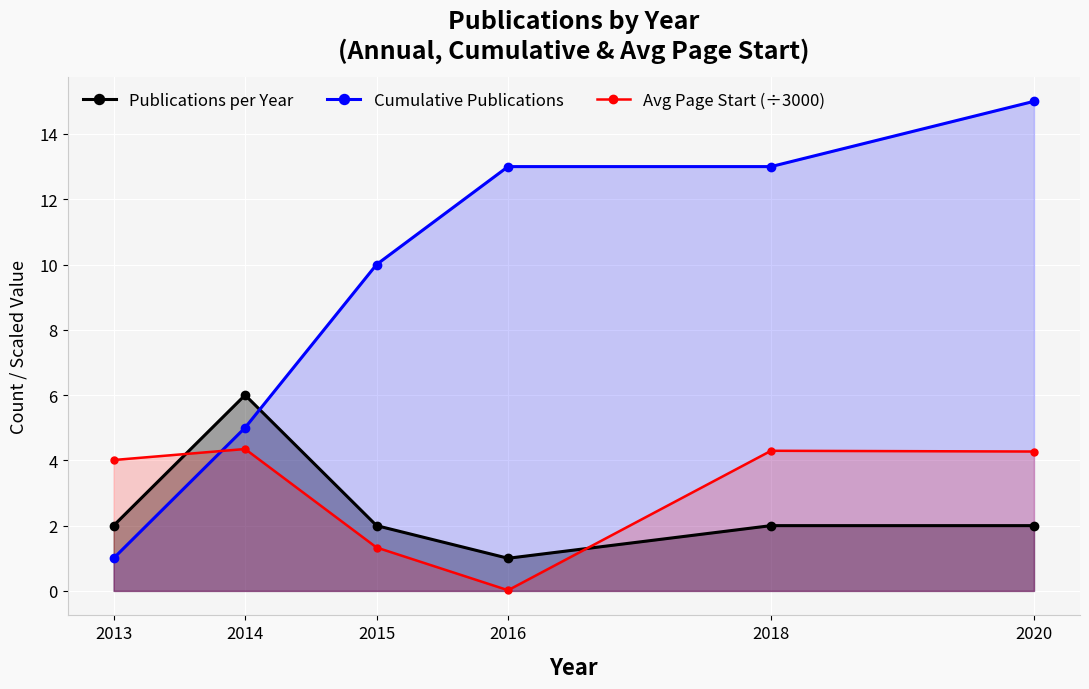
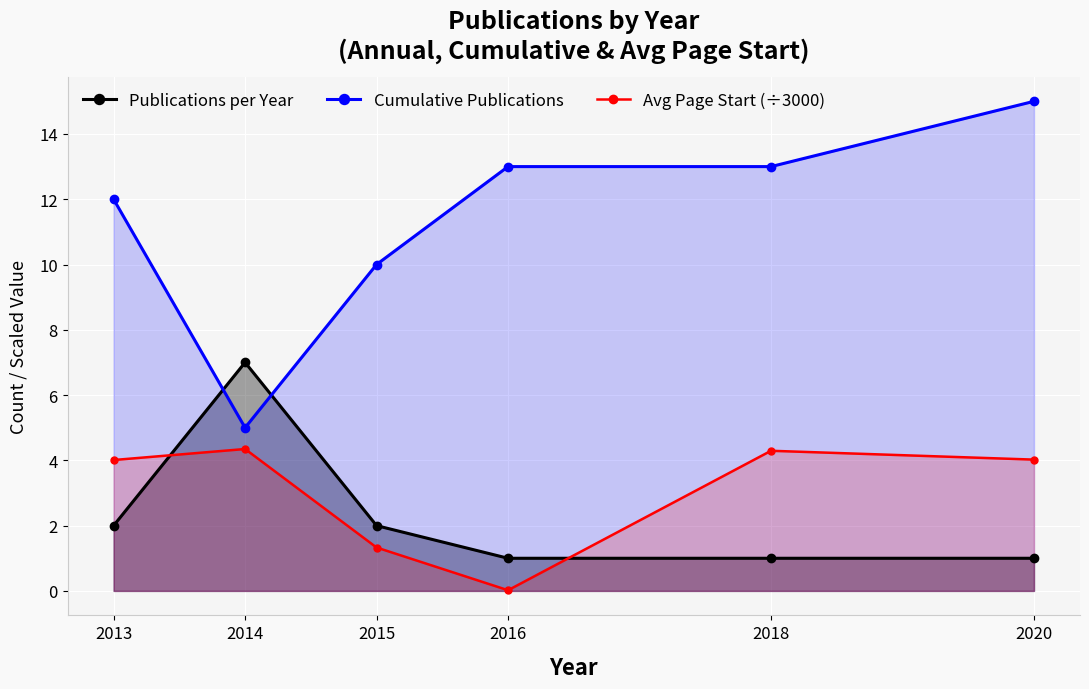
  {
    "Publications per Year": {
      "2013": 2,
-     "2014": 6,
+     "2014": 7,
      "2015": 2,
      "2016": 1,
-     "2018": 2,
-     "2020": 2
+     "2018": 1,
+     "2020": 1
    },
    "Cumulative Publications": {
-     "2013": 1,
+     "2013": 12,
      "2014": 5,
      "2015": 10,
      "2016": 13,
      "2018": 13,
      "2020": 15
    },
    "Avg Page Start (÷3000)": {
      "2013": 4.0,
      "2014": 4.3,
      "2015": 1.3,
      "2016": 0.0,
      "2018": 4.3,
-     "2020": 4.3
+     "2020": 4.0
    }
  }
